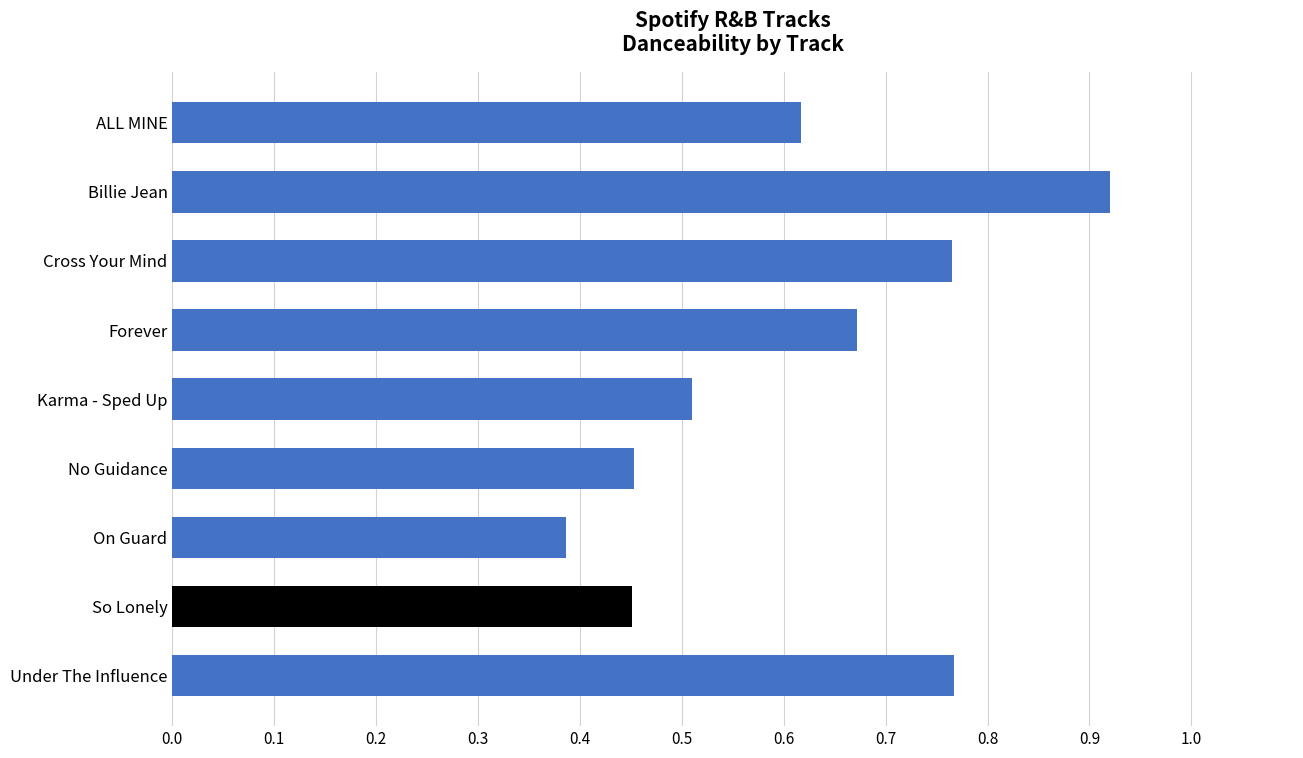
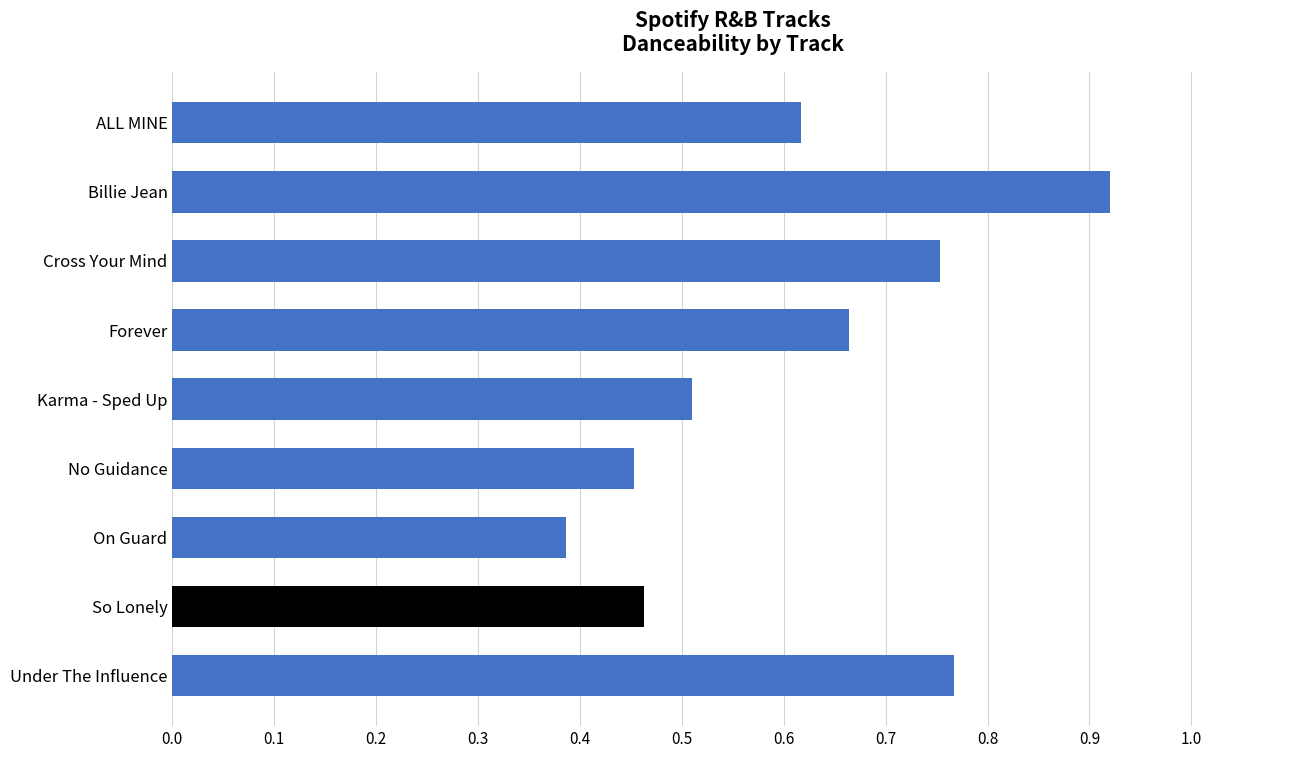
  {
    "ALL MINE": 0.617,
    "Billie Jean": 0.920,
-   "Cross Your Mind": 0.765,
-   "Forever": 0.672,
+   "Cross Your Mind": 0.753,
+   "Forever": 0.664,
    "Karma - Sped Up": 0.510,
    "No Guidance": 0.453,
    "On Guard": 0.386,
-   "So Lonely": 0.451,
+   "So Lonely": 0.463,
    "Under The Influence": 0.767
  }
